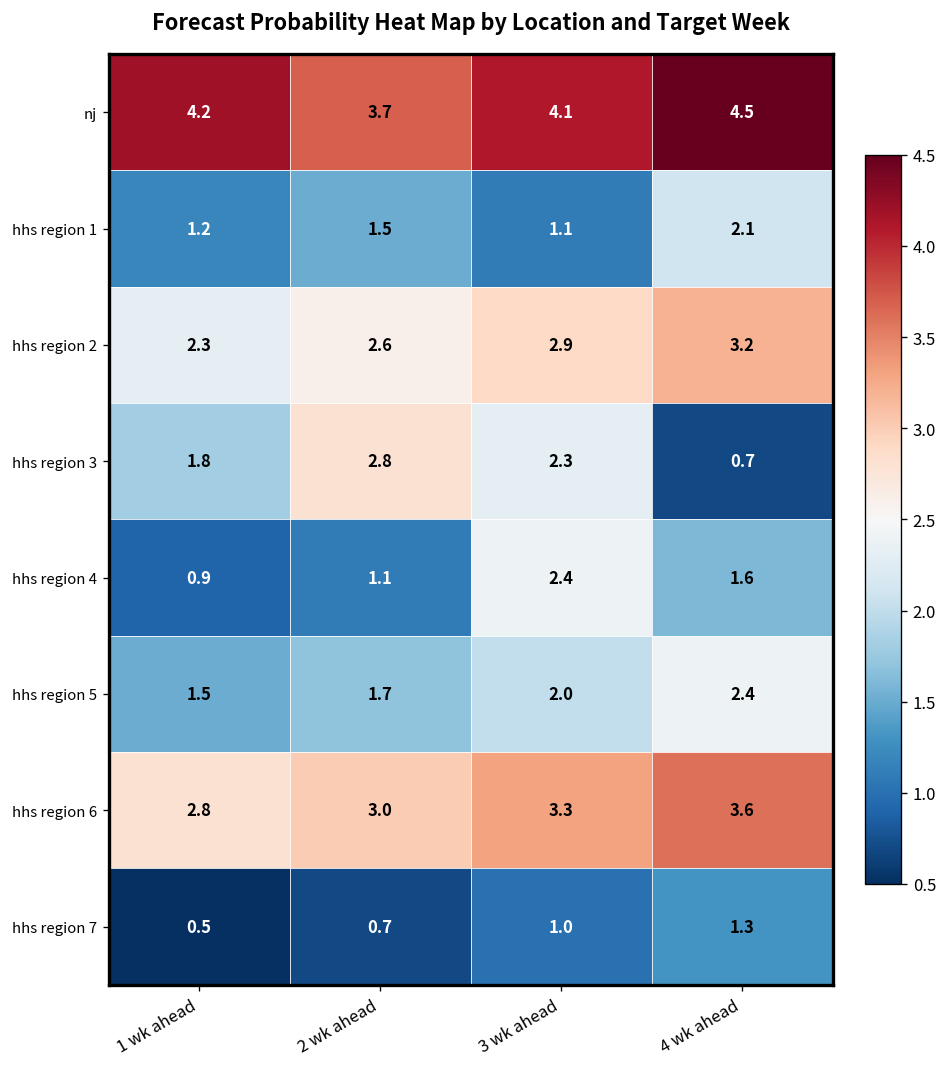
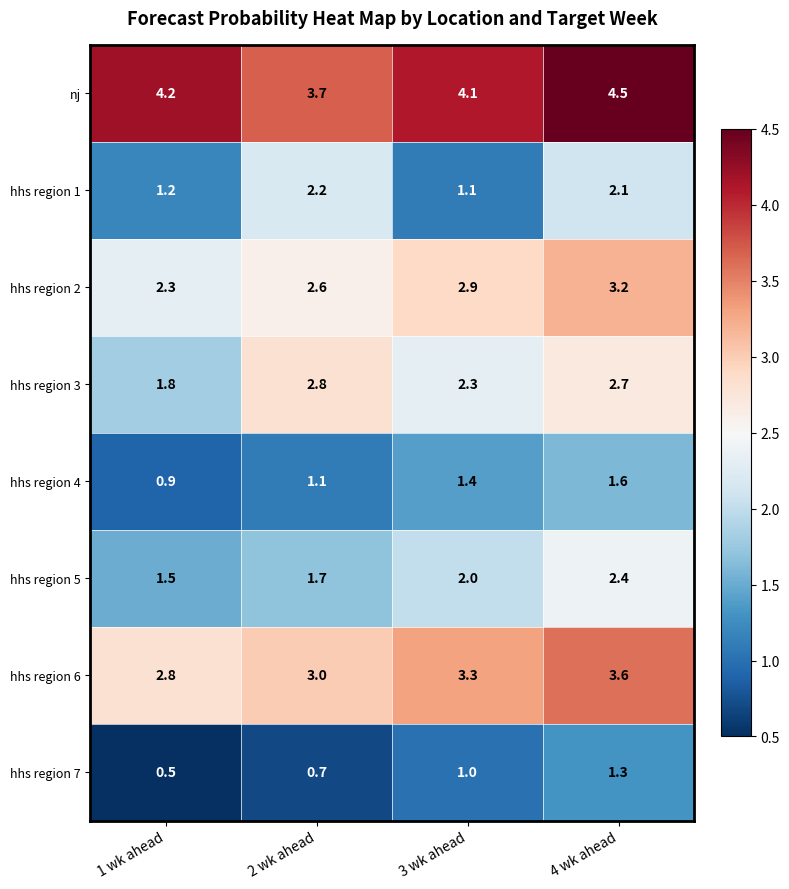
  {
    "nj": {
      "1 wk ahead": 4.2,
      "2 wk ahead": 3.7,
      "3 wk ahead": 4.1,
      "4 wk ahead": 4.5
    },
    "hhs region 1": {
      "1 wk ahead": 1.2,
-     "2 wk ahead": 1.5,
+     "2 wk ahead": 2.2,
      "3 wk ahead": 1.1,
      "4 wk ahead": 2.1
    },
    "hhs region 2": {
      "1 wk ahead": 2.3,
      "2 wk ahead": 2.6,
      "3 wk ahead": 2.9,
      "4 wk ahead": 3.2
    },
    "hhs region 3": {
      "1 wk ahead": 1.8,
      "2 wk ahead": 2.8,
      "3 wk ahead": 2.3,
-     "4 wk ahead": 0.7
+     "4 wk ahead": 2.7
    },
    "hhs region 4": {
      "1 wk ahead": 0.9,
      "2 wk ahead": 1.1,
-     "3 wk ahead": 2.4,
+     "3 wk ahead": 1.4,
      "4 wk ahead": 1.6
    },
    "hhs region 5": {
      "1 wk ahead": 1.5,
      "2 wk ahead": 1.7,
      "3 wk ahead": 2.0,
      "4 wk ahead": 2.4
    },
    "hhs region 6": {
      "1 wk ahead": 2.8,
      "2 wk ahead": 3.0,
      "3 wk ahead": 3.3,
      "4 wk ahead": 3.6
    },
    "hhs region 7": {
      "1 wk ahead": 0.5,
      "2 wk ahead": 0.7,
      "3 wk ahead": 1.0,
      "4 wk ahead": 1.3
    }
  }
